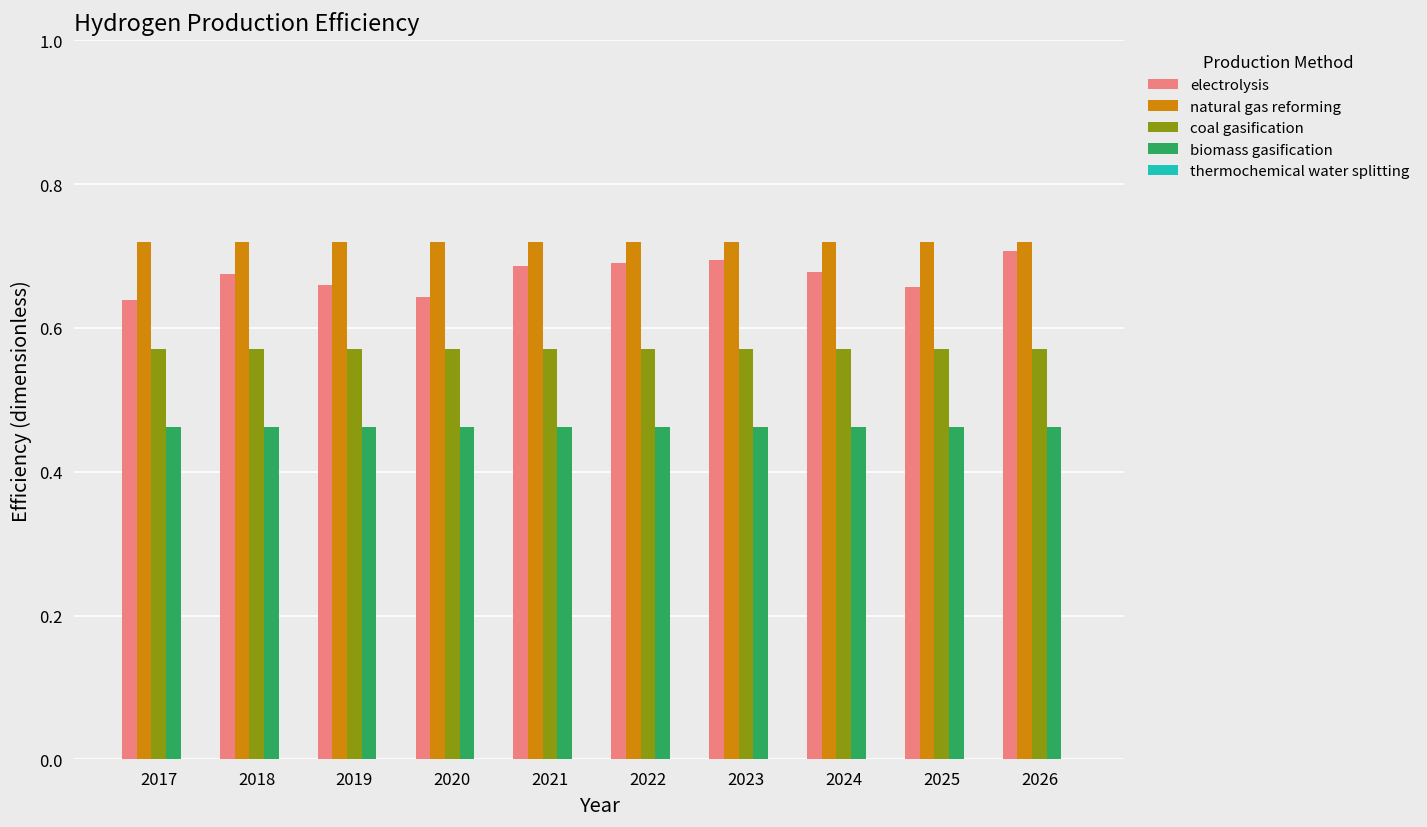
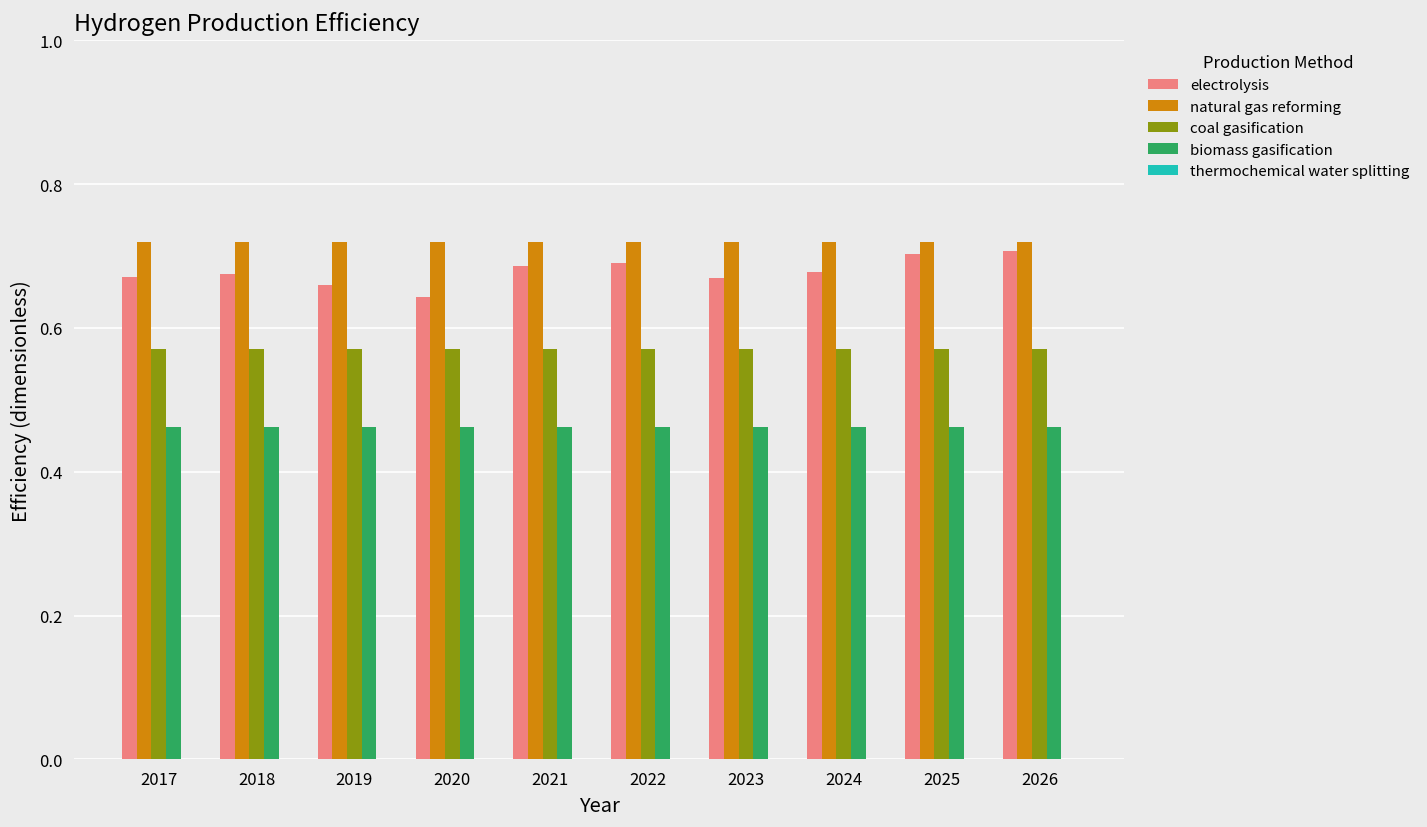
  {
    "electrolysis": {
-     "2017": 0.64,
+     "2017": 0.67,
      "2018": 0.67,
      "2019": 0.66,
      "2020": 0.64,
      "2021": 0.69,
      "2022": 0.69,
-     "2023": 0.69,
+     "2023": 0.67,
      "2024": 0.68,
-     "2025": 0.66,
+     "2025": 0.70,
      "2026": 0.71
    },
    "natural gas reforming": {
      "2017": 0.72,
      "2018": 0.72,
      "2019": 0.72,
      "2020": 0.72,
      "2021": 0.72,
      "2022": 0.72,
      "2023": 0.72,
      "2024": 0.72,
      "2025": 0.72,
      "2026": 0.72
    },
    "coal gasification": {
      "2017": 0.57,
      "2018": 0.57,
      "2019": 0.57,
      "2020": 0.57,
      "2021": 0.57,
      "2022": 0.57,
      "2023": 0.57,
      "2024": 0.57,
      "2025": 0.57,
      "2026": 0.57
    },
    "biomass gasification": {
      "2017": 0.46,
      "2018": 0.46,
      "2019": 0.46,
      "2020": 0.46,
      "2021": 0.46,
      "2022": 0.46,
      "2023": 0.46,
      "2024": 0.46,
      "2025": 0.46,
      "2026": 0.46
    },
    "thermochemical water splitting": {
      "2017": 0.00,
      "2018": 0.00,
      "2019": 0.00,
      "2020": 0.00,
      "2021": 0.00,
      "2022": 0.00,
      "2023": 0.00,
      "2024": 0.00,
      "2025": 0.00,
      "2026": 0.00
    }
  }
